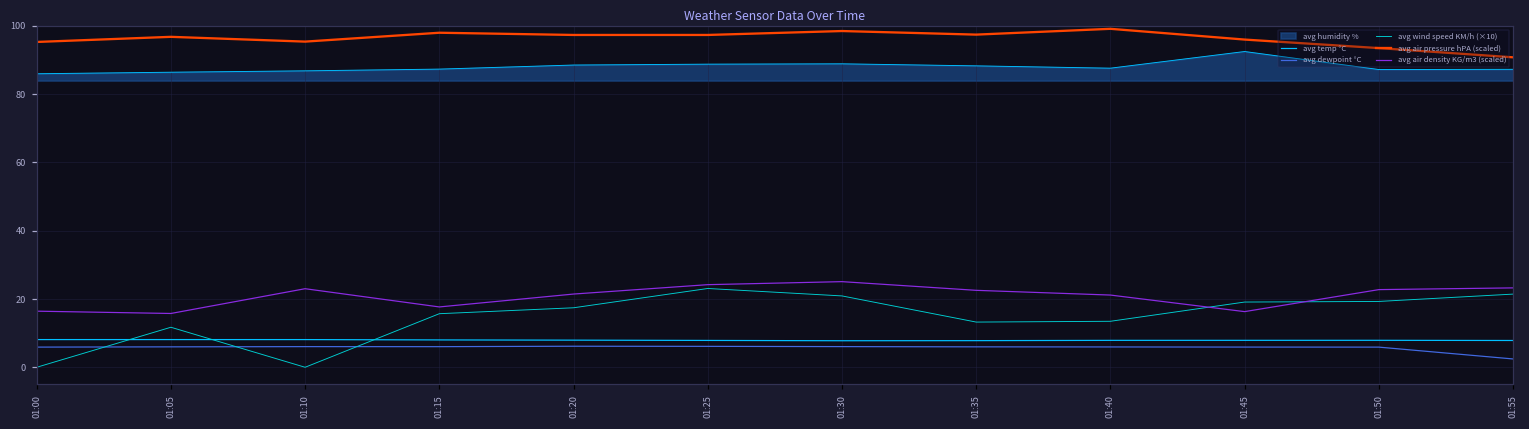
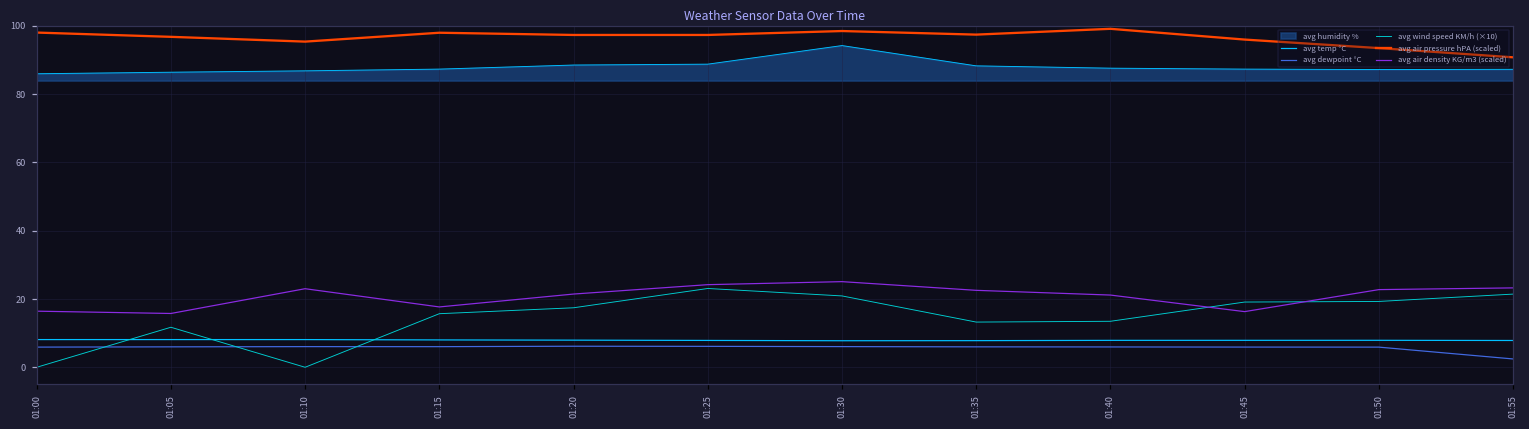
  {
    "avg humidity %": {
      "01:00": 86,
      "01:05": 86,
      "01:10": 87,
      "01:15": 87,
      "01:20": 89,
      "01:25": 89,
-     "01:30": 89,
+     "01:30": 94,
      "01:35": 88,
      "01:40": 88,
-     "01:45": 92,
+     "01:45": 87,
      "01:55": 87
    },
    "avg dewpoint °C": {
      "01:00": 6,
      "01:05": 6,
      "01:10": 6,
      "01:15": 6,
      "01:20": 6,
      "01:25": 6,
      "01:30": 6,
      "01:35": 6,
      "01:40": 6,
      "01:45": 6,
      "01:50": 6,
      "01:55": 2
    },
    "avg air pressure hPA (scaled)": {
-     "01:00": 95,
+     "01:00": 98,
      "01:05": 97,
      "01:10": 95,
      "01:15": 98,
      "01:20": 97,
      "01:25": 97,
      "01:30": 99,
      "01:35": 97,
      "01:40": 99,
      "01:45": 96,
      "01:55": 91
    },
    "avg air density KG/m3 (scaled)": {
      "01:00": 16,
      "01:05": 16,
      "01:10": 23,
      "01:15": 18,
      "01:20": 21,
      "01:25": 24,
      "01:30": 25,
      "01:35": 23,
      "01:40": 21,
      "01:45": 16,
      "01:50": 23,
      "01:55": 23
    }
  }
